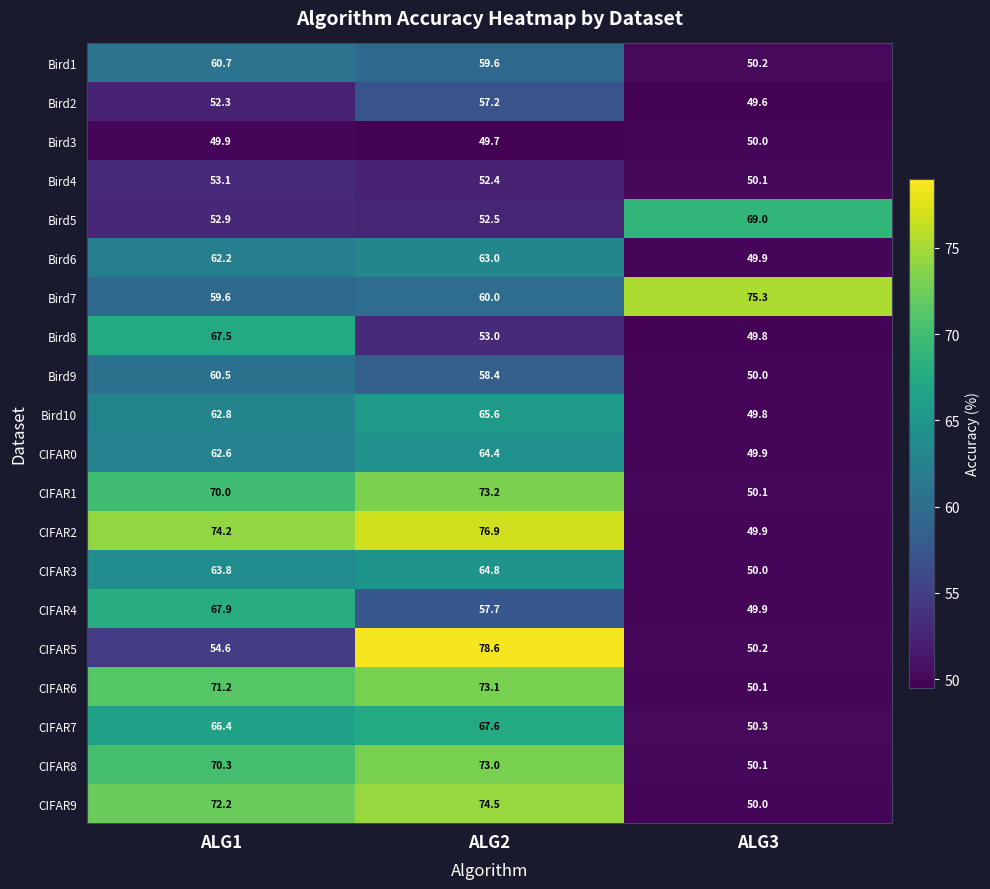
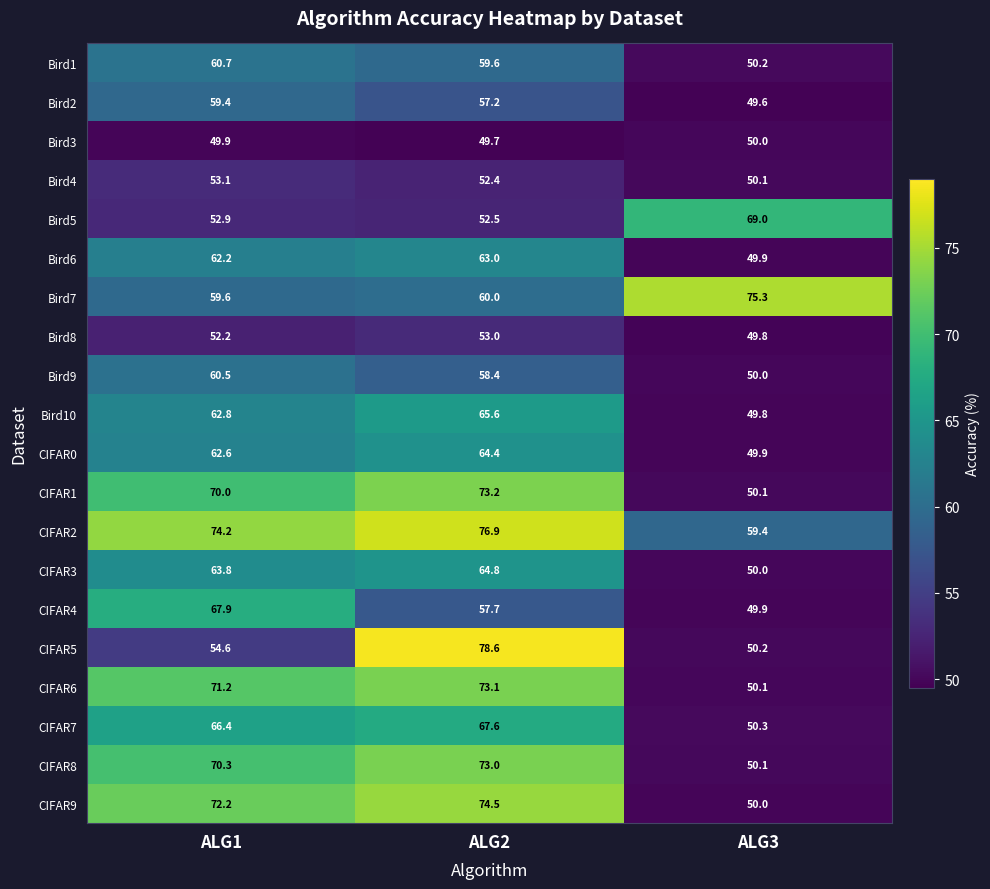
  {
    "Bird1": {
      "ALG1": 60.7,
      "ALG2": 59.6,
      "ALG3": 50.2
    },
    "Bird2": {
-     "ALG1": 52.3,
+     "ALG1": 59.4,
      "ALG2": 57.2,
      "ALG3": 49.6
    },
    "Bird3": {
      "ALG1": 49.9,
      "ALG2": 49.7,
      "ALG3": 50.0
    },
    "Bird4": {
      "ALG1": 53.1,
      "ALG2": 52.4,
      "ALG3": 50.1
    },
    "Bird5": {
      "ALG1": 52.9,
      "ALG2": 52.5,
      "ALG3": 69.0
    },
    "Bird6": {
      "ALG1": 62.2,
      "ALG2": 63.0,
      "ALG3": 49.9
    },
    "Bird7": {
      "ALG1": 59.6,
      "ALG2": 60.0,
      "ALG3": 75.3
    },
    "Bird8": {
-     "ALG1": 67.5,
+     "ALG1": 52.2,
      "ALG2": 53.0,
      "ALG3": 49.8
    },
    "Bird9": {
      "ALG1": 60.5,
      "ALG2": 58.4,
      "ALG3": 50.0
    },
    "Bird10": {
      "ALG1": 62.8,
      "ALG2": 65.6,
      "ALG3": 49.8
    },
    "CIFAR0": {
      "ALG1": 62.6,
      "ALG2": 64.4,
      "ALG3": 49.9
    },
    "CIFAR1": {
      "ALG1": 70.0,
      "ALG2": 73.2,
      "ALG3": 50.1
    },
    "CIFAR2": {
      "ALG1": 74.2,
      "ALG2": 76.9,
-     "ALG3": 49.9
+     "ALG3": 59.4
    },
    "CIFAR3": {
      "ALG1": 63.8,
      "ALG2": 64.8,
      "ALG3": 50.0
    },
    "CIFAR4": {
      "ALG1": 67.9,
      "ALG2": 57.7,
      "ALG3": 49.9
    },
    "CIFAR5": {
      "ALG1": 54.6,
      "ALG2": 78.6,
      "ALG3": 50.2
    },
    "CIFAR6": {
      "ALG1": 71.2,
      "ALG2": 73.1,
      "ALG3": 50.1
    },
    "CIFAR7": {
      "ALG1": 66.4,
      "ALG2": 67.6,
      "ALG3": 50.3
    },
    "CIFAR8": {
      "ALG1": 70.3,
      "ALG2": 73.0,
      "ALG3": 50.1
    },
    "CIFAR9": {
      "ALG1": 72.2,
      "ALG2": 74.5,
      "ALG3": 50.0
    }
  }
